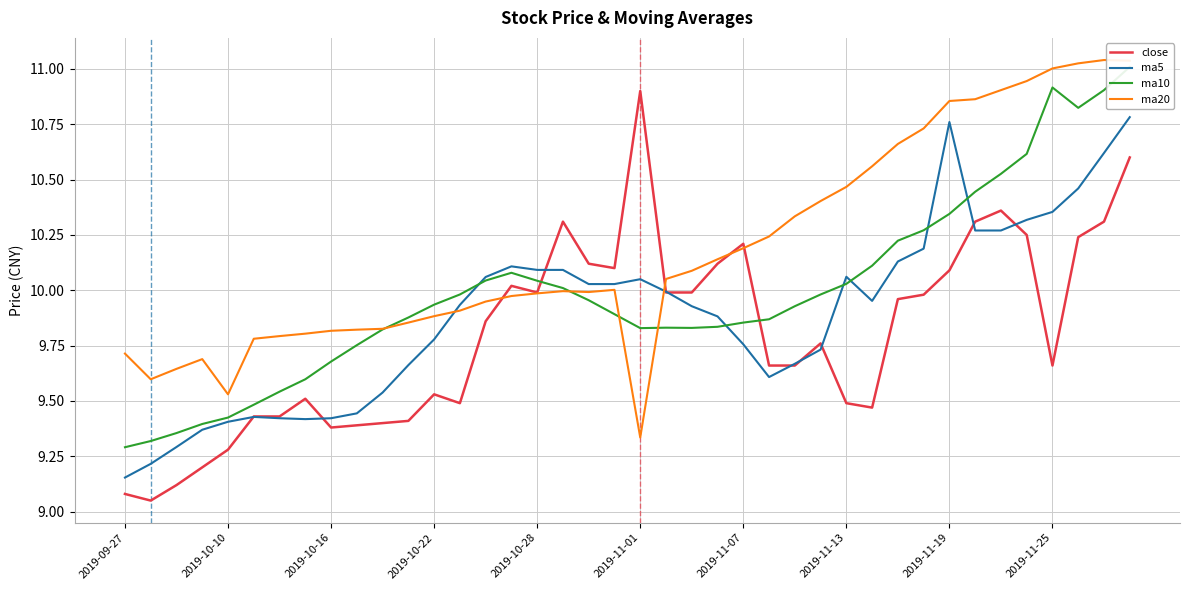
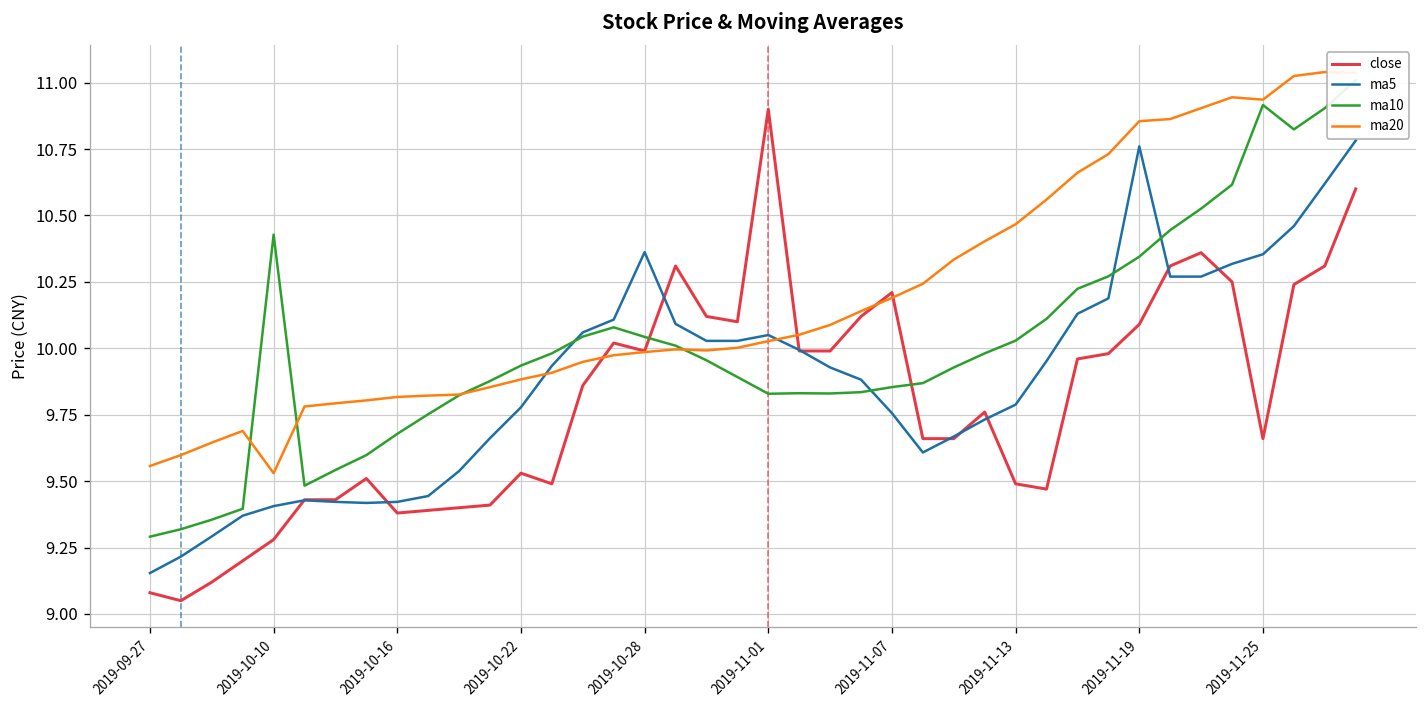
  {
    "close": {
      "2019-09-27": 9.08,
      "2019-10-10": 9.28,
      "2019-10-16": 9.38,
      "2019-10-22": 9.53,
      "2019-11-01": 10.90,
      "2019-11-07": 10.21,
      "2019-11-13": 9.49,
      "2019-11-19": 10.09,
      "2019-11-25": 9.66
    },
    "ma5": {
      "2019-09-27": 9.15,
      "2019-10-10": 9.41,
      "2019-10-16": 9.42,
      "2019-10-22": 9.78,
-     "2019-10-28": 10.09,
+     "2019-10-28": 10.36,
      "2019-11-01": 10.05,
      "2019-11-07": 9.76,
-     "2019-11-13": 10.06,
+     "2019-11-13": 9.79,
      "2019-11-19": 10.76,
      "2019-11-25": 10.35
    },
    "ma10": {
      "2019-09-27": 9.29,
-     "2019-10-10": 9.43,
+     "2019-10-10": 10.43,
      "2019-10-16": 9.68,
      "2019-10-22": 9.94,
      "2019-10-28": 10.04,
      "2019-11-01": 9.83,
      "2019-11-07": 9.85,
      "2019-11-13": 10.03,
      "2019-11-19": 10.35,
      "2019-11-25": 10.92
    },
    "ma20": {
-     "2019-09-27": 9.71,
+     "2019-09-27": 9.56,
      "2019-10-10": 9.53,
      "2019-10-16": 9.82,
      "2019-10-22": 9.88,
-     "2019-11-01": 9.34,
+     "2019-11-01": 10.03,
      "2019-11-07": 10.19,
      "2019-11-13": 10.47,
      "2019-11-19": 10.86,
-     "2019-11-25": 11.00
+     "2019-11-25": 10.94
    }
  }
